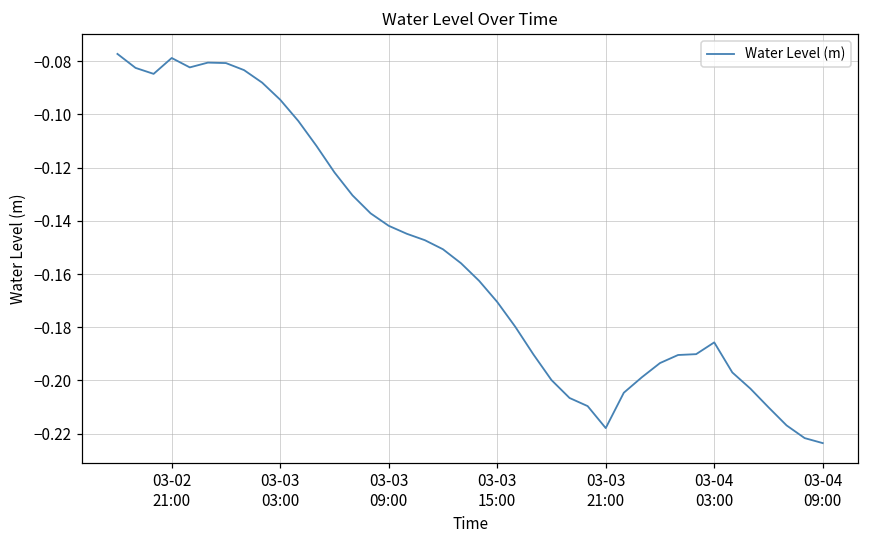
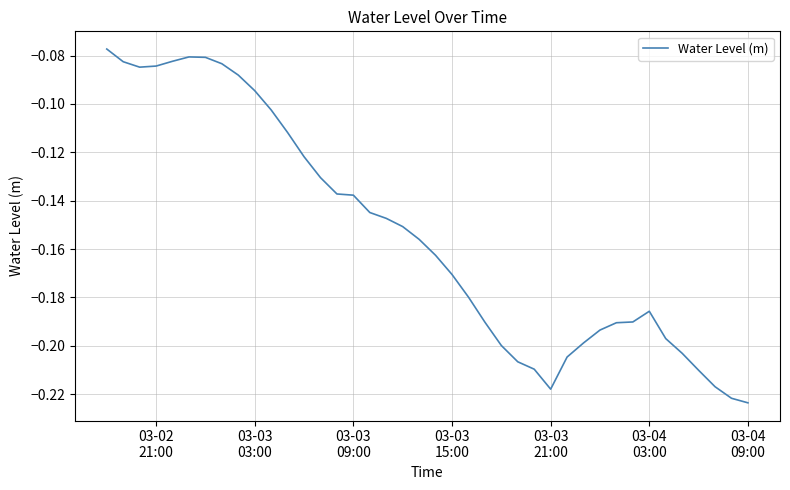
  {
-   "03-02 21:00": -0.079,
+   "03-02 21:00": -0.084,
    "03-03 03:00": -0.095,
-   "03-03 09:00": -0.142,
+   "03-03 09:00": -0.138,
    "03-03 15:00": -0.170,
    "03-03 21:00": -0.218,
    "03-04 03:00": -0.186,
    "03-04 09:00": -0.224
  }
